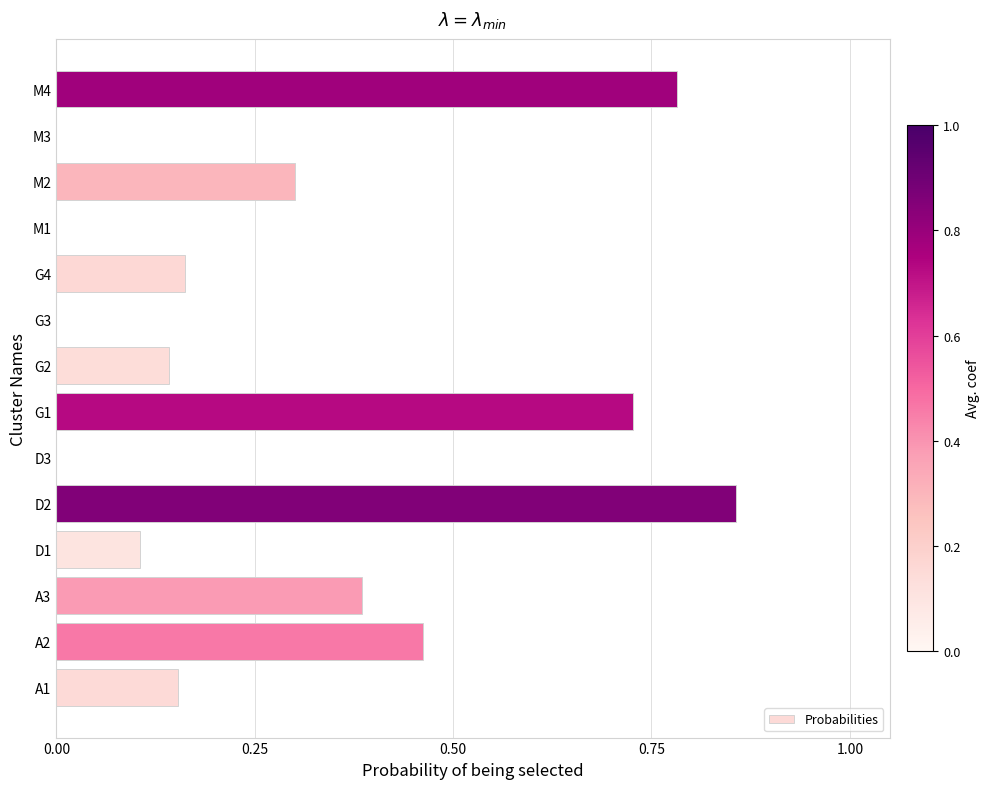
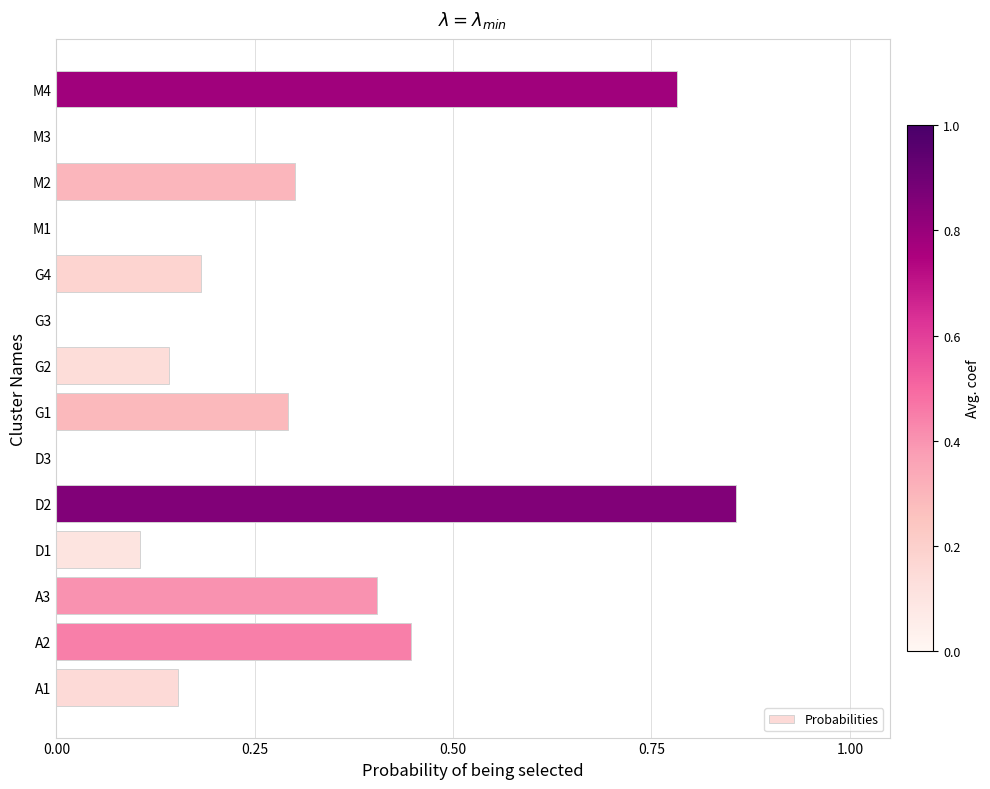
  {
    "M4": 0.78,
    "M3": 0.00,
    "M2": 0.30,
    "M1": 0.00,
-   "G4": 0.16,
+   "G4": 0.18,
    "G3": 0.00,
    "G2": 0.14,
-   "G1": 0.73,
+   "G1": 0.29,
    "D3": 0.00,
    "D2": 0.86,
    "D1": 0.11,
-   "A3": 0.38,
-   "A2": 0.46,
+   "A3": 0.40,
+   "A2": 0.45,
    "A1": 0.15
  }
